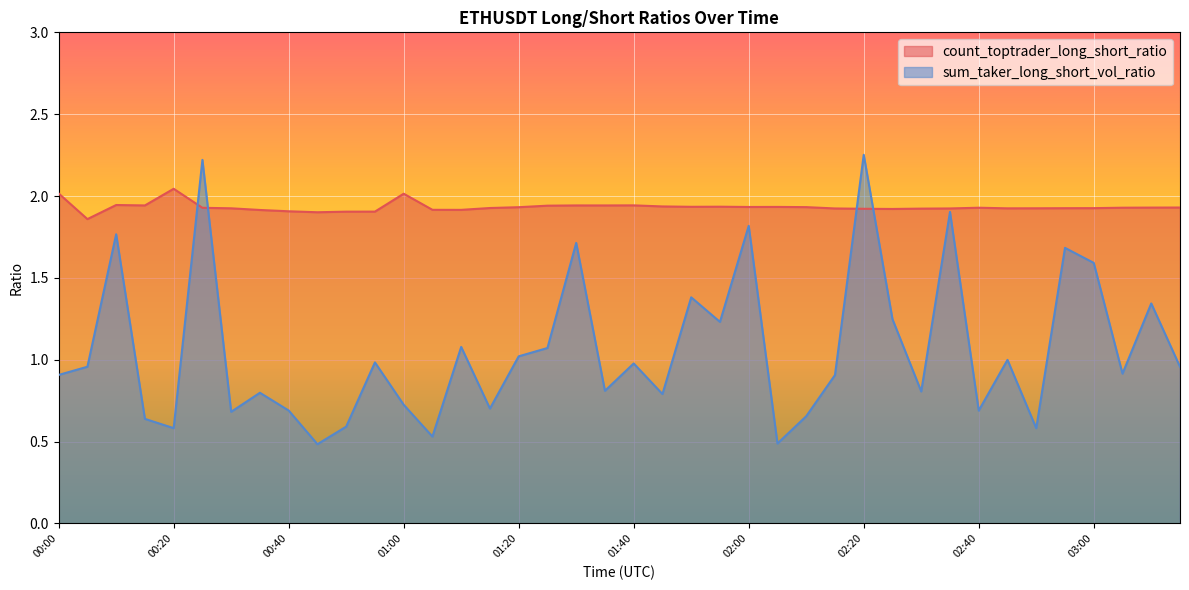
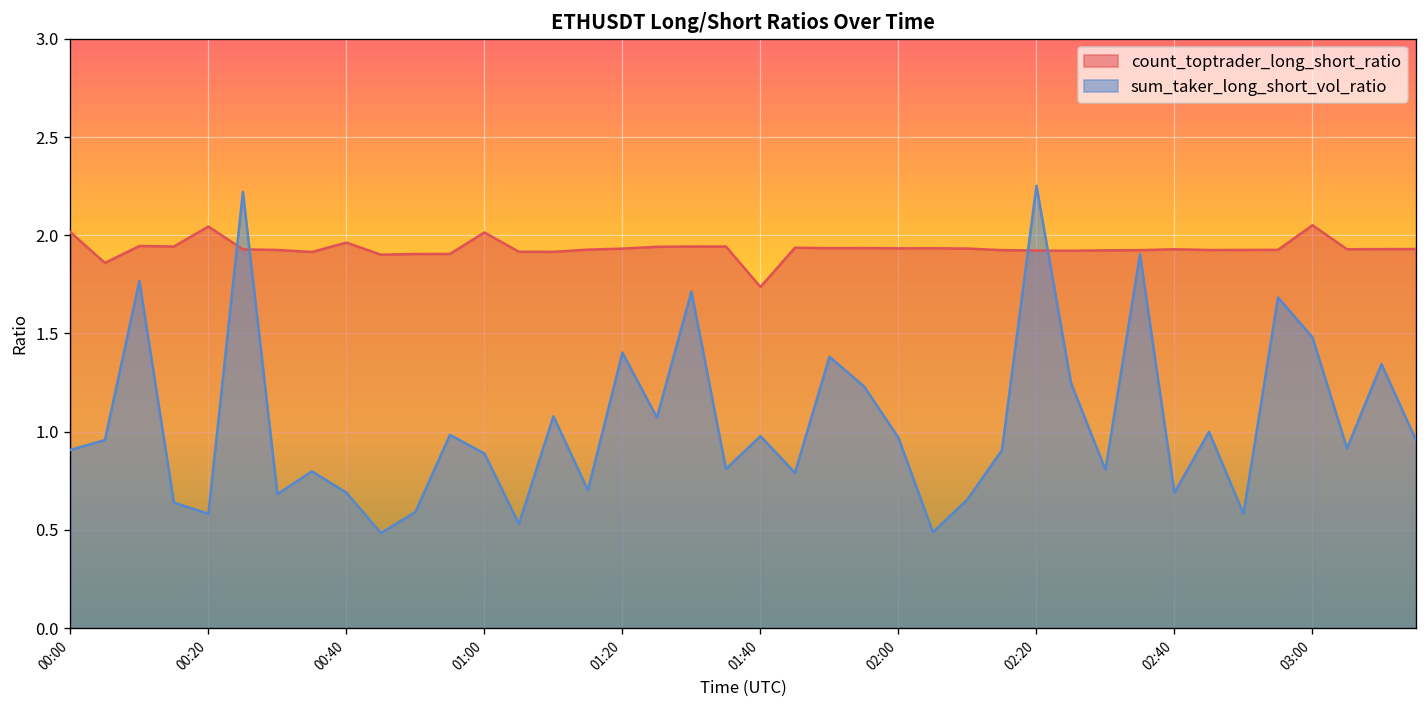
  {
    "count_toptrader_long_short_ratio": {
      "00:00": 2.02,
      "00:20": 2.04,
-     "00:40": 1.91,
+     "00:40": 1.96,
      "01:00": 2.01,
      "01:20": 1.93,
-     "01:40": 1.94,
+     "01:40": 1.74,
      "02:00": 1.93,
      "02:20": 1.92,
      "02:40": 1.93,
-     "03:00": 1.93
+     "03:00": 2.05
    },
    "sum_taker_long_short_vol_ratio": {
      "00:00": 0.91,
      "00:20": 0.58,
      "00:40": 0.69,
-     "01:00": 0.72,
-     "01:20": 1.02,
+     "01:00": 0.89,
+     "01:20": 1.40,
      "01:40": 0.98,
-     "02:00": 1.82,
+     "02:00": 0.97,
      "02:20": 2.25,
      "02:40": 0.69,
-     "03:00": 1.59
+     "03:00": 1.48
    }
  }
